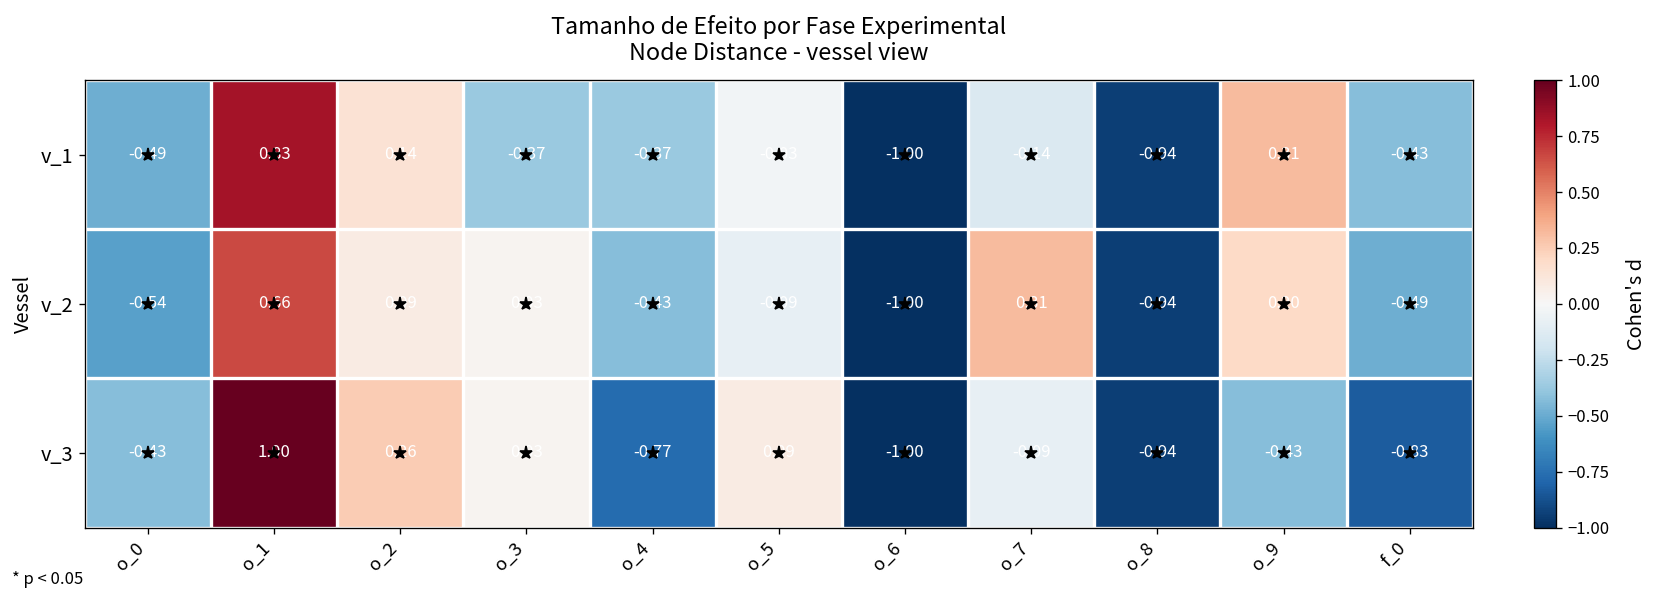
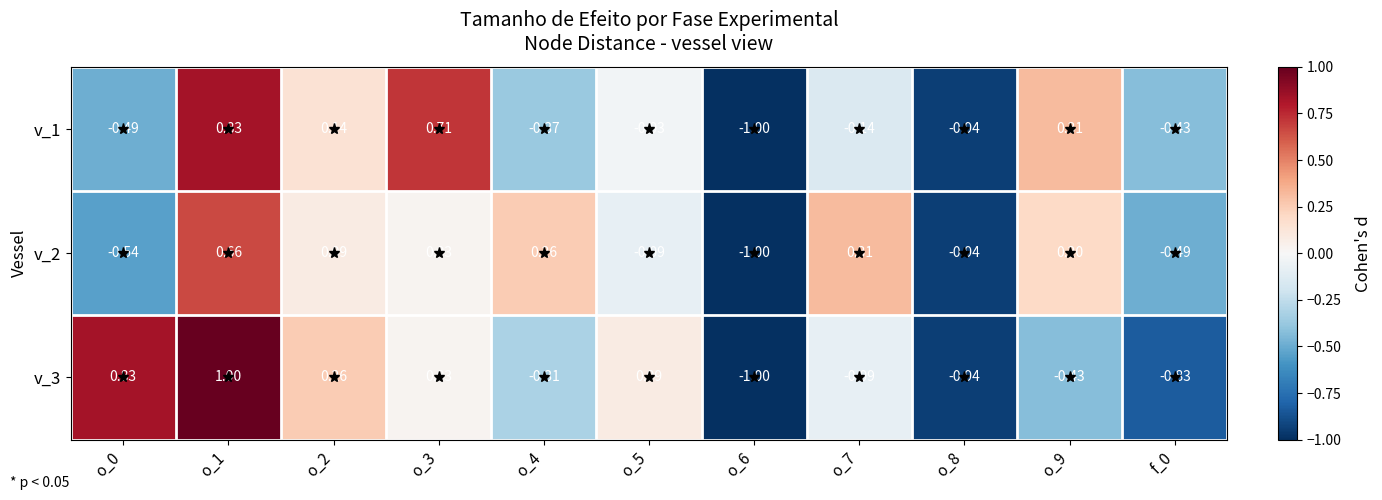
  {
    "v_1": {
-     "o_3": -0.37
+     "o_3": 0.71
    },
    "v_2": {
-     "o_4": -0.43
+     "o_4": 0.26
    },
    "v_3": {
-     "o_0": -0.43,
-     "o_4": -0.77
+     "o_0": 0.83,
+     "o_4": -0.31
    }
  }
